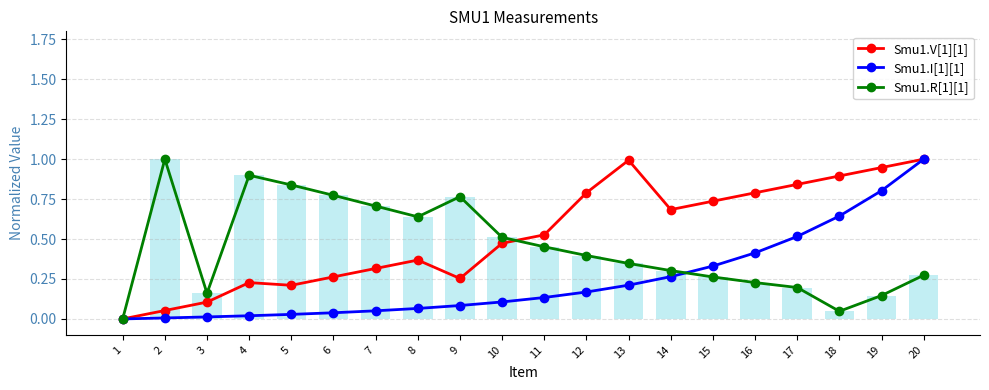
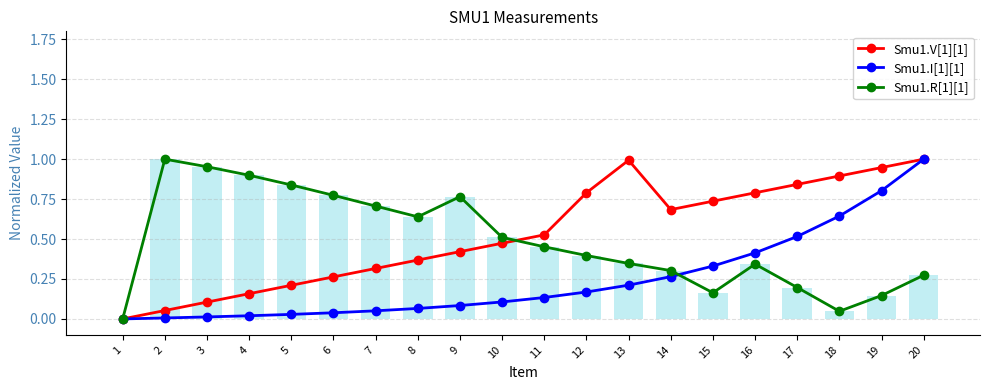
  {
    "Smu1.V[1][1]": {
      "2": 0.05,
      "3": 0.11,
-     "4": 0.23,
+     "4": 0.16,
      "5": 0.21,
      "6": 0.26,
      "7": 0.32,
      "8": 0.37,
-     "9": 0.25,
+     "9": 0.42,
      "10": 0.47,
      "11": 0.53,
      "12": 0.79,
      "13": 0.99,
      "14": 0.68,
      "15": 0.74,
      "16": 0.79,
      "17": 0.84,
      "18": 0.89,
      "19": 0.95
    },
    "Smu1.I[1][1]": {
      "2": 0.01,
      "3": 0.01,
      "4": 0.02,
      "5": 0.03,
      "6": 0.04,
      "7": 0.05,
      "8": 0.07,
      "9": 0.08,
      "10": 0.11,
      "11": 0.13,
      "12": 0.17,
      "13": 0.21,
      "14": 0.26,
      "15": 0.33,
      "16": 0.41,
      "17": 0.52,
      "18": 0.64,
      "19": 0.80
    },
    "Smu1.R[1][1]": {
      "2": 1.00,
-     "3": 0.16,
+     "3": 0.95,
      "4": 0.90,
      "5": 0.84,
      "6": 0.77,
      "7": 0.71,
      "8": 0.64,
      "9": 0.77,
      "10": 0.51,
      "11": 0.45,
      "12": 0.40,
      "13": 0.35,
      "14": 0.30,
-     "15": 0.26,
-     "16": 0.23,
+     "15": 0.16,
+     "16": 0.34,
      "17": 0.20,
      "18": 0.05,
      "19": 0.15,
      "20": 0.27
    }
  }
